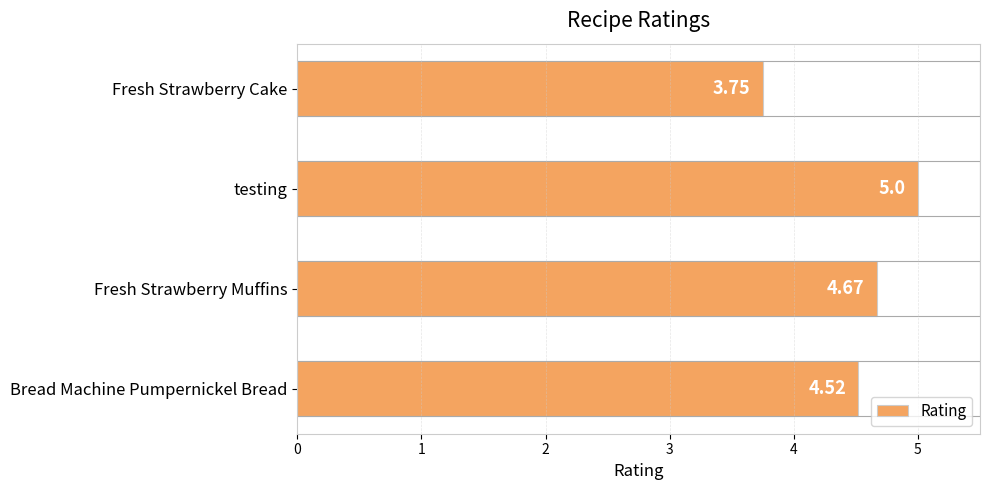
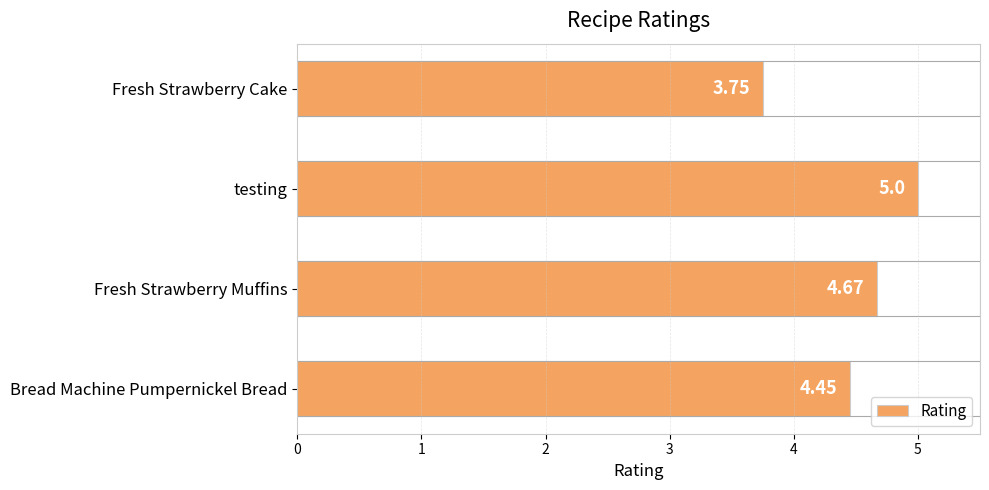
  {
    "Fresh Strawberry Cake": 3.75,
    "testing": 5.0,
    "Fresh Strawberry Muffins": 4.67,
-   "Bread Machine Pumpernickel Bread": 4.52
+   "Bread Machine Pumpernickel Bread": 4.45
  }
